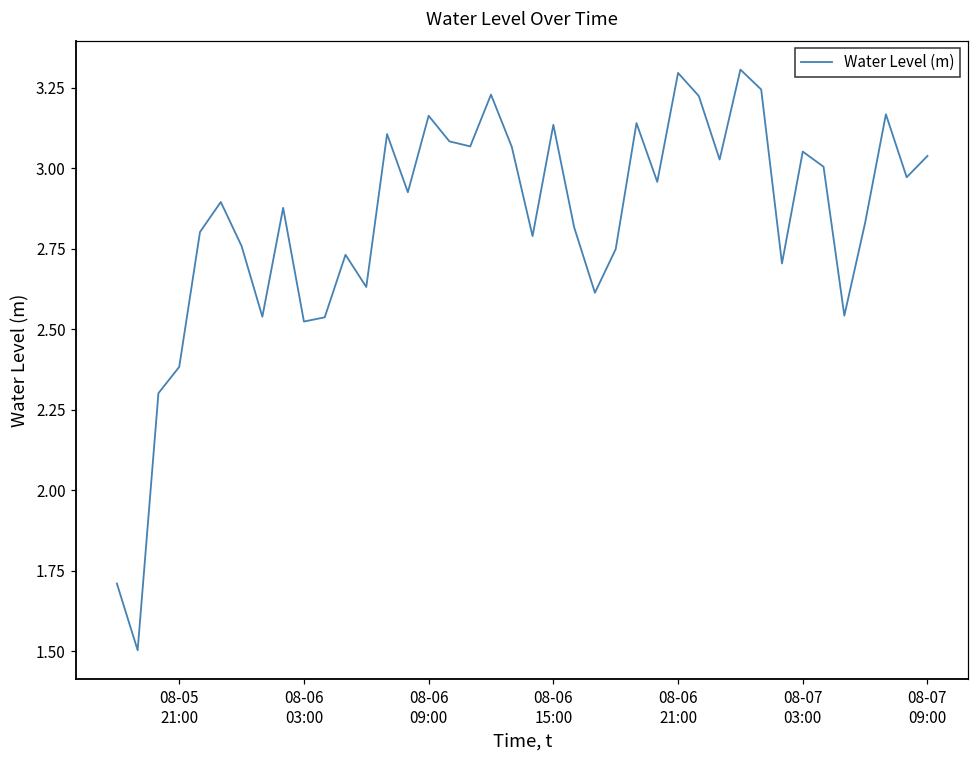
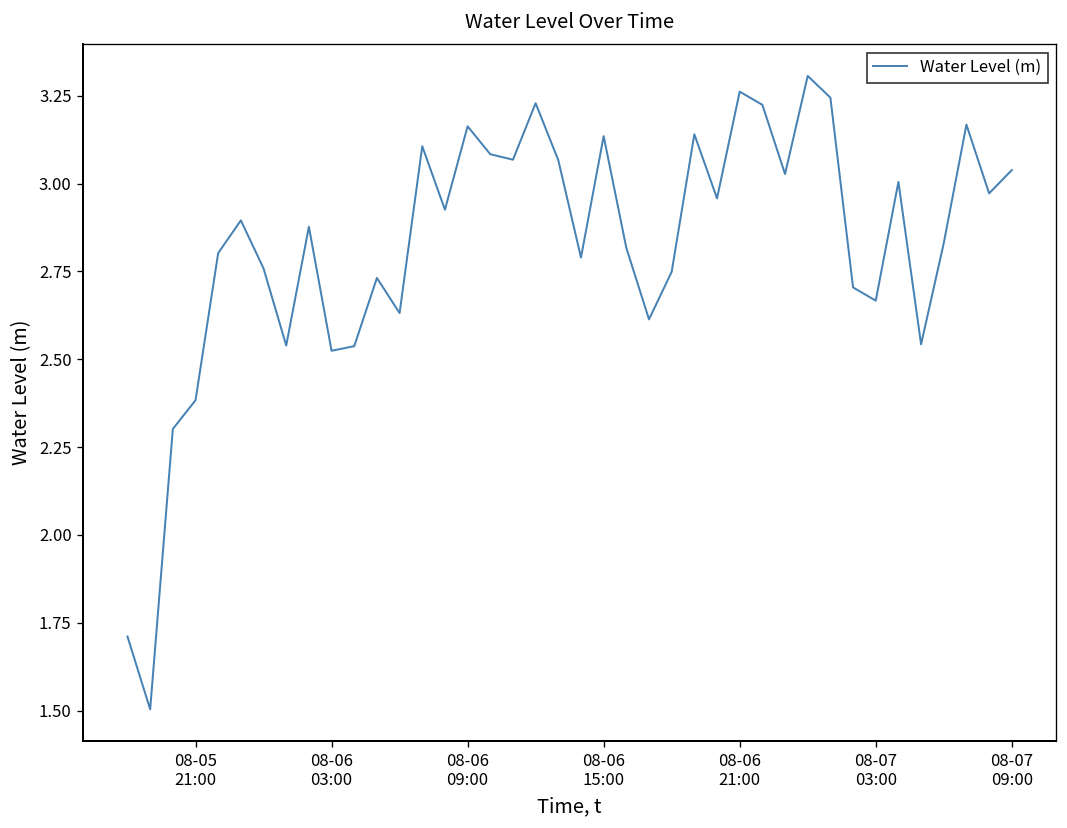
  {
    "08-05 21:00": 2.38,
    "08-06 03:00": 2.52,
    "08-06 09:00": 3.16,
    "08-06 15:00": 3.13,
-   "08-06 21:00": 3.30,
-   "08-07 03:00": 3.05,
+   "08-06 21:00": 3.26,
+   "08-07 03:00": 2.67,
    "08-07 09:00": 3.04
  }
